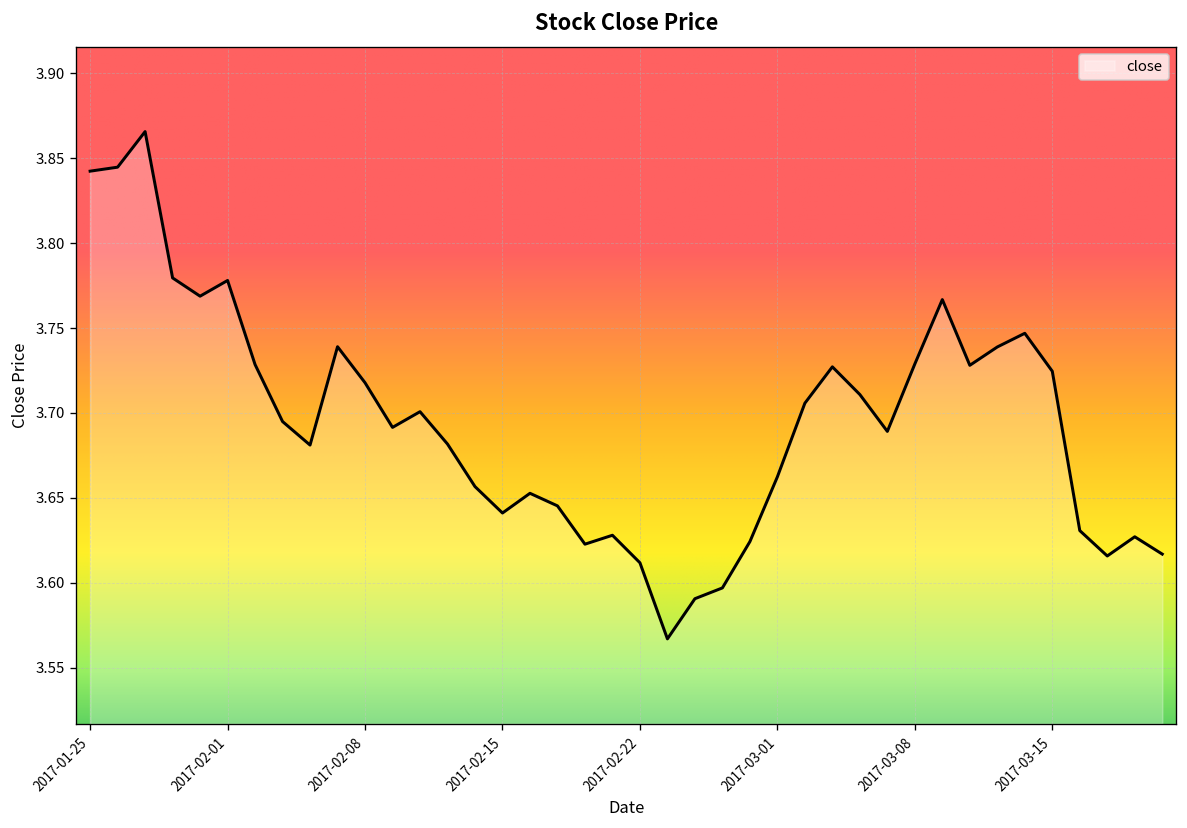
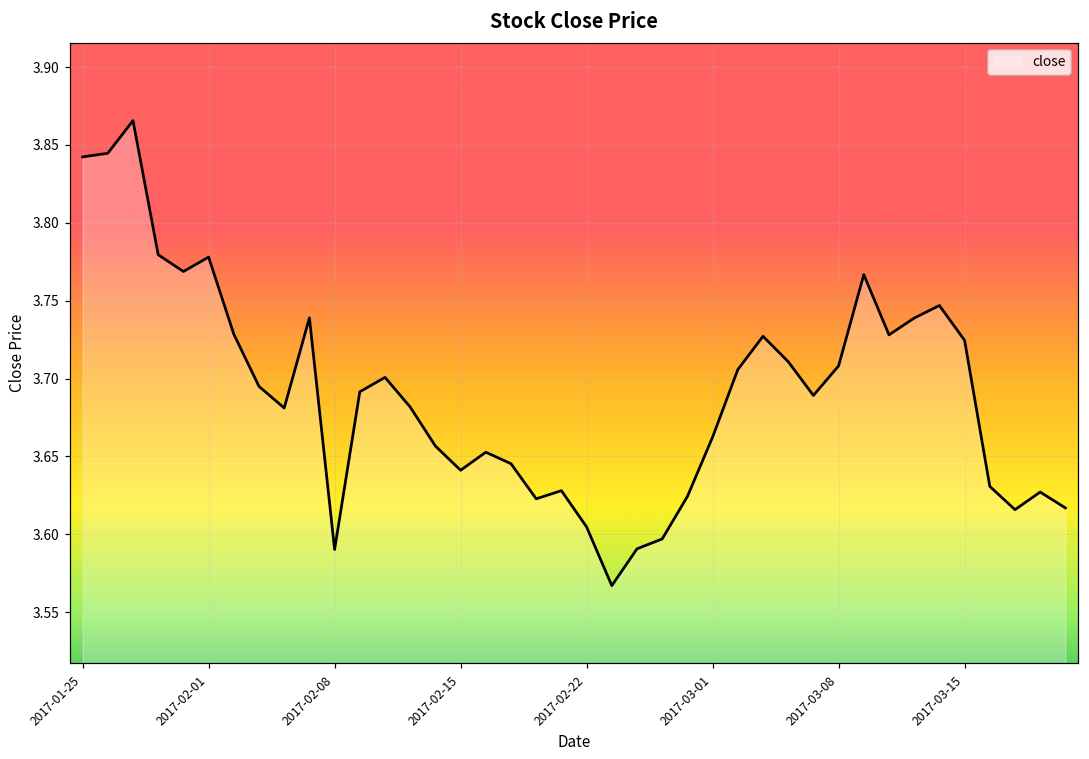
  {
    "2017-01-25": 3.842,
    "2017-02-01": 3.778,
-   "2017-02-08": 3.718,
+   "2017-02-08": 3.590,
    "2017-02-15": 3.641,
-   "2017-02-22": 3.612,
+   "2017-02-22": 3.605,
    "2017-03-01": 3.662,
-   "2017-03-08": 3.729,
+   "2017-03-08": 3.708,
    "2017-03-15": 3.725
  }
